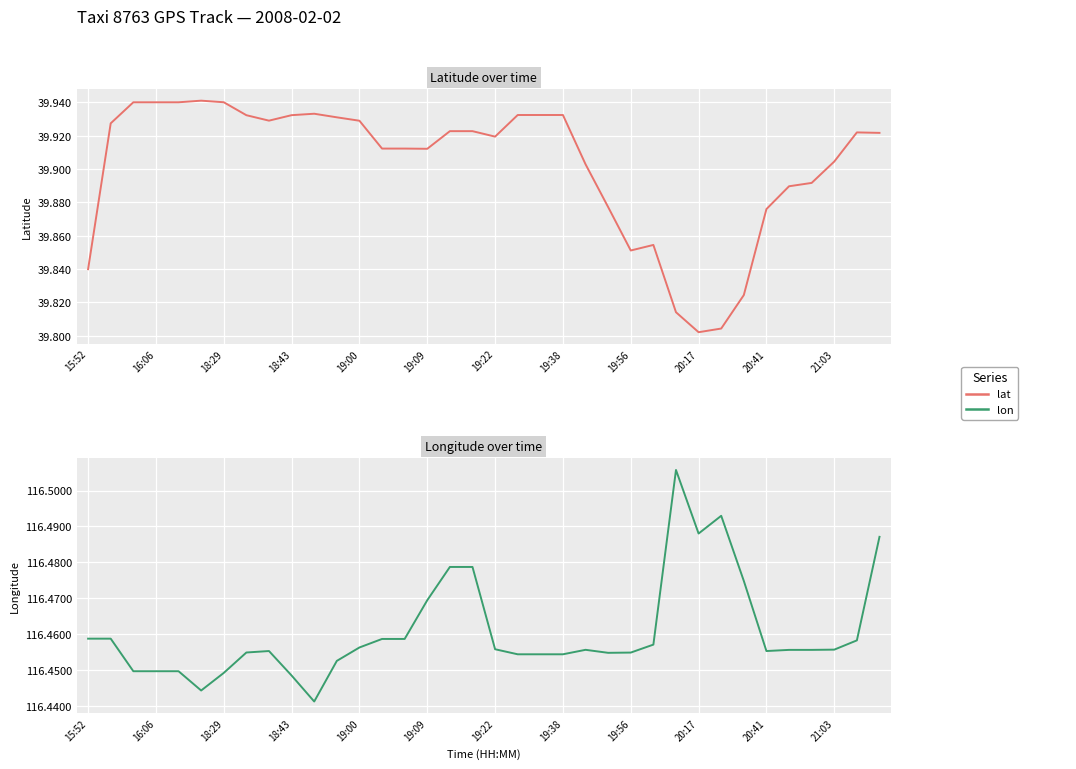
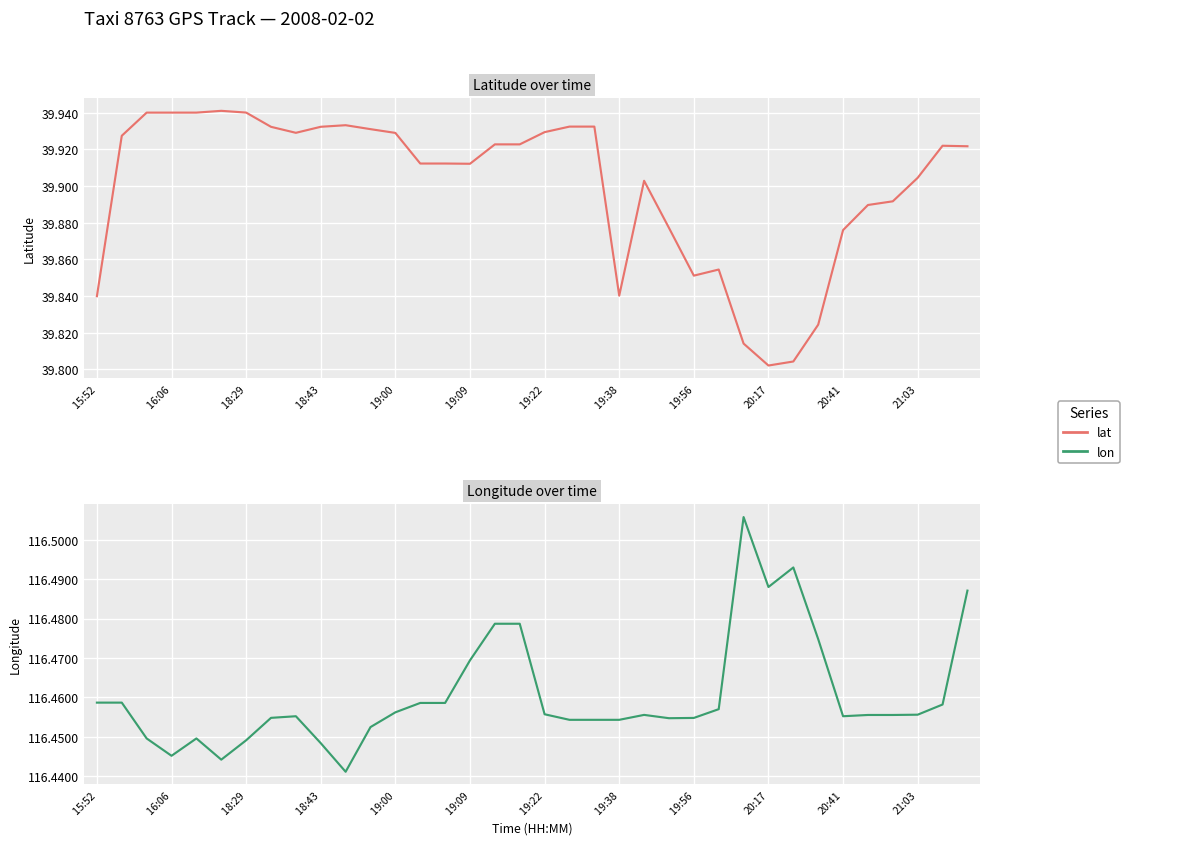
  {
    "Latitude over time": {
      "15:52": 39.840,
      "16:06": 39.940,
      "18:29": 39.940,
      "18:43": 39.932,
      "19:00": 39.929,
      "19:09": 39.912,
-     "19:22": 39.919,
-     "19:38": 39.932,
+     "19:22": 39.929,
+     "19:38": 39.840,
      "19:56": 39.851,
      "20:17": 39.802,
      "20:41": 39.876,
      "21:03": 39.904
    },
    "Longitude over time": {
      "15:52": 116.459,
-     "16:06": 116.450,
+     "16:06": 116.445,
      "18:29": 116.449,
      "18:43": 116.448,
      "19:00": 116.456,
      "19:09": 116.469,
      "19:22": 116.456,
      "19:38": 116.454,
      "19:56": 116.455,
      "20:17": 116.488,
      "20:41": 116.455,
      "21:03": 116.456
    }
  }
